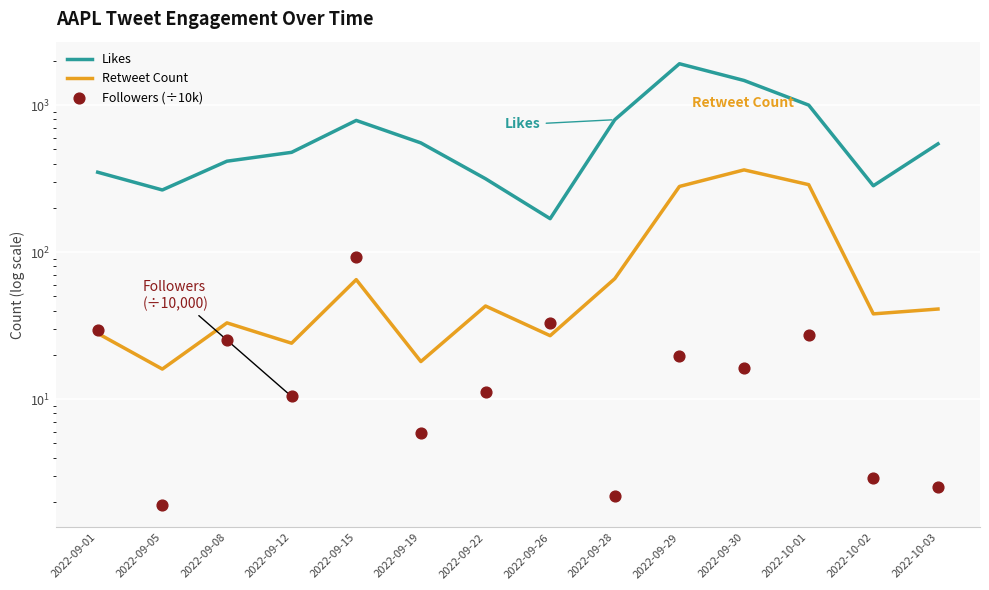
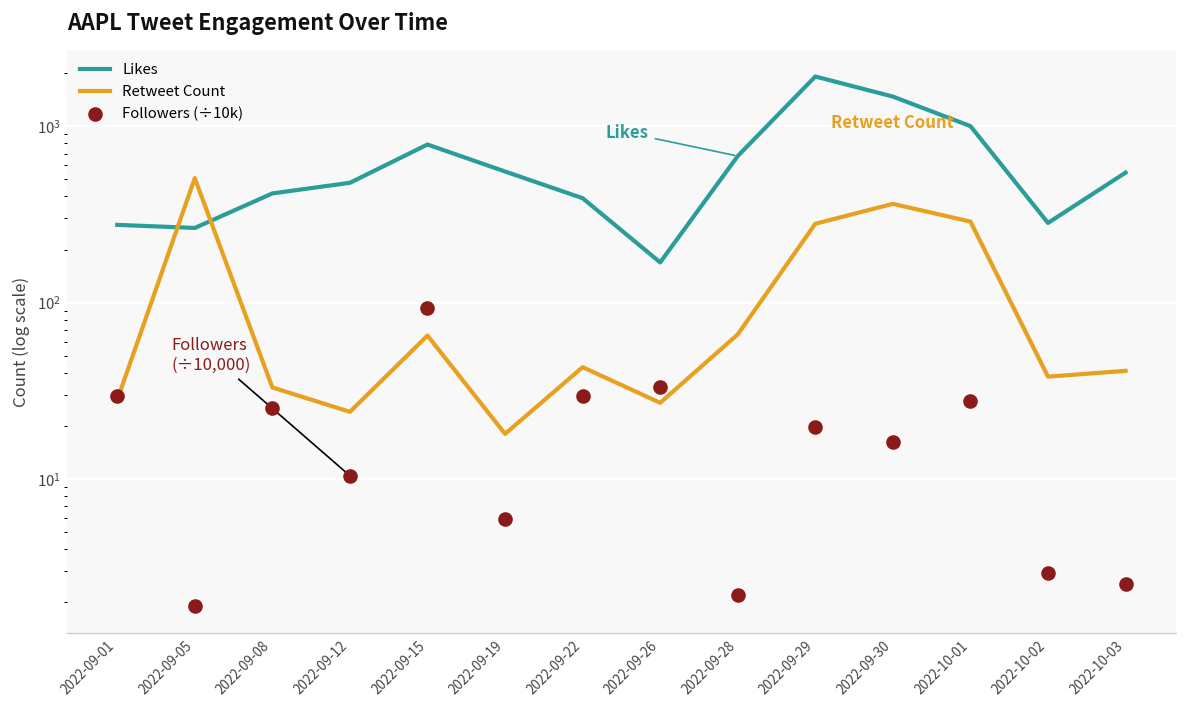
  {
    "Likes": {
-     "2022-09-01": 350,
+     "2022-09-01": 280,
      "2022-09-05": 270,
      "2022-09-08": 420,
      "2022-09-12": 480,
      "2022-09-15": 800,
      "2022-09-19": 550,
-     "2022-09-22": 320,
+     "2022-09-22": 390,
      "2022-09-26": 170,
-     "2022-09-28": 800,
+     "2022-09-28": 700,
      "2022-09-29": 1900,
      "2022-09-30": 1500,
      "2022-10-01": 1000,
      "2022-10-02": 280,
      "2022-10-03": 550
    },
    "Followers (÷10k)": {
-     "2022-09-22": 11
+     "2022-09-22": 29
    },
    "Retweet Count": {
      "2022-09-01": 28,
-     "2022-09-05": 16,
+     "2022-09-05": 510,
      "2022-09-12": 24,
      "2022-09-15": 70,
      "2022-09-19": 18,
      "2022-09-22": 43,
      "2022-09-26": 27,
      "2022-09-28": 70,
      "2022-09-29": 280,
      "2022-09-30": 360,
      "2022-10-01": 290,
      "2022-10-02": 38,
      "2022-10-03": 41
    }
  }
